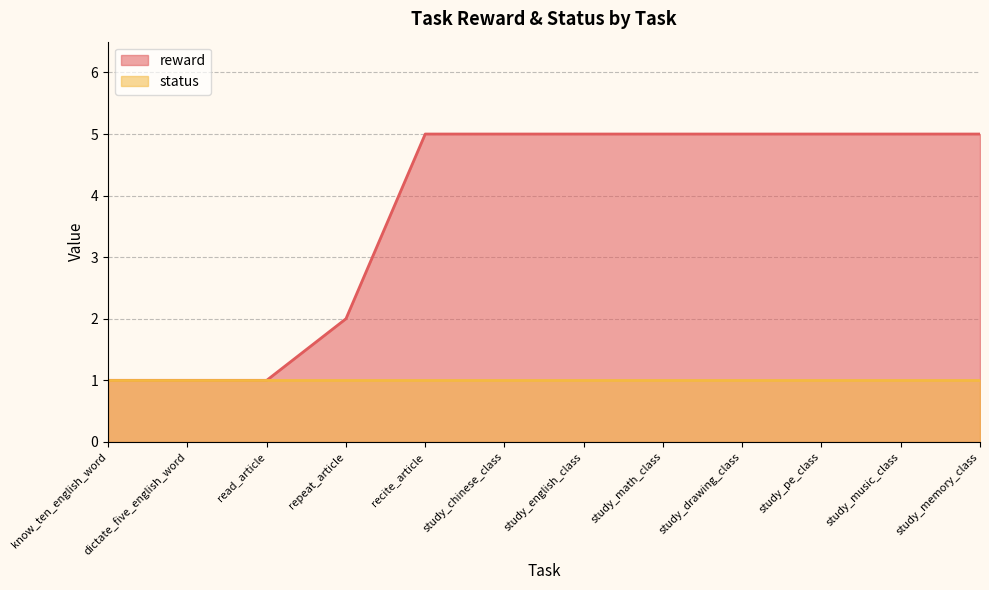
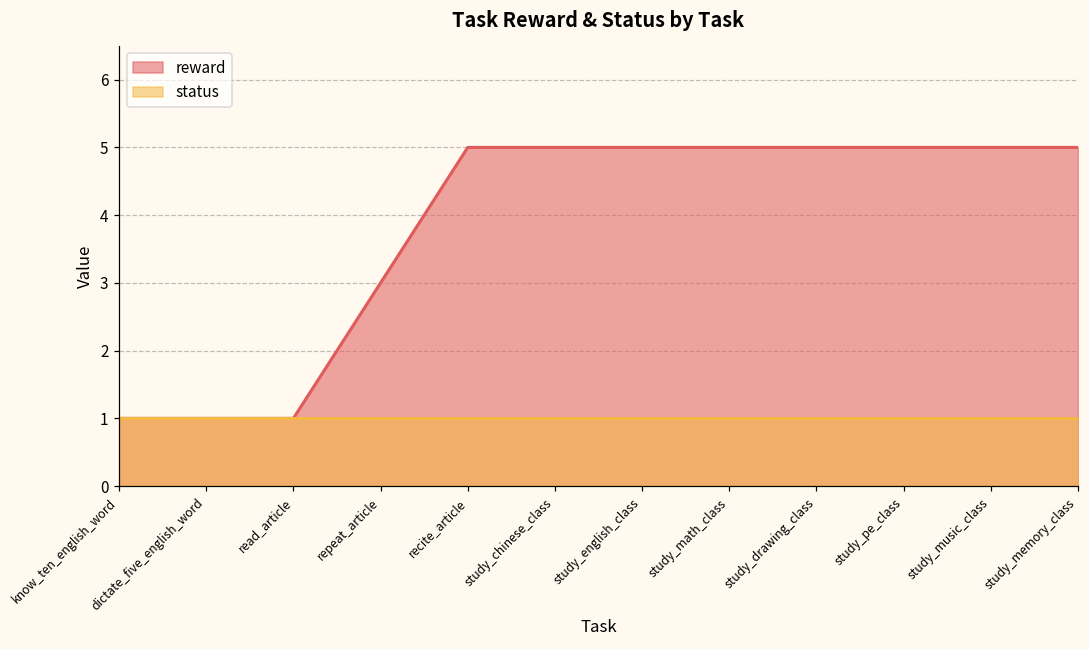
  {
    "reward": {
-     "repeat_article": 2,
+     "repeat_article": 3,
      "recite_article": 5,
      "study_chinese_class": 5,
      "study_english_class": 5,
      "study_math_class": 5,
      "study_drawing_class": 5,
      "study_pe_class": 5,
      "study_music_class": 5,
      "study_memory_class": 5
    },
    "status": {
      "repeat_article": 1,
      "recite_article": 1,
      "study_chinese_class": 1,
      "study_english_class": 1,
      "study_math_class": 1,
      "study_drawing_class": 1,
      "study_pe_class": 1,
      "study_music_class": 1,
      "study_memory_class": 1
    }
  }
